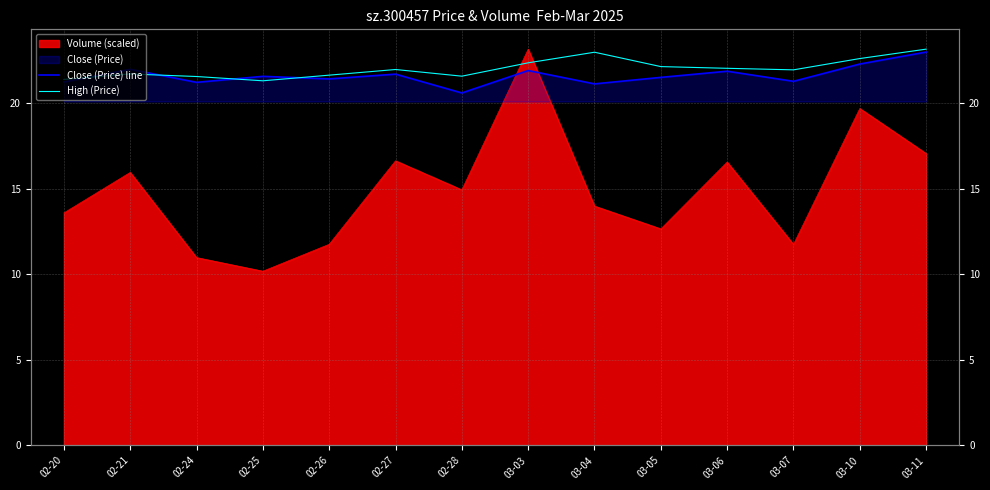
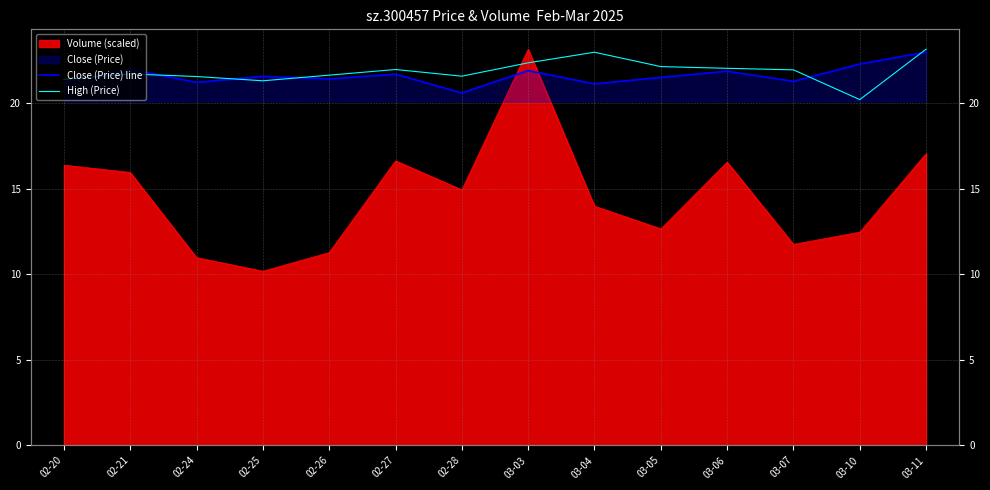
  {
    "Volume (scaled)": {
-     "02-20": 13.6,
+     "02-20": 16.4,
      "02-21": 15.9,
      "02-24": 11.0,
      "02-25": 10.2,
-     "02-26": 11.7,
+     "02-26": 11.3,
      "02-27": 16.6,
      "02-28": 14.9,
      "03-03": 23.2,
      "03-04": 14.0,
      "03-05": 12.6,
      "03-06": 16.6,
      "03-07": 11.7,
-     "03-10": 19.7,
+     "03-10": 12.5,
      "03-11": 17.0
    },
    "Close (Price)": {
      "02-24": 21.2,
      "02-25": 21.6,
      "02-26": 21.4,
      "02-27": 21.7,
      "02-28": 20.6,
      "03-03": 21.9,
      "03-04": 21.1,
      "03-05": 21.5,
      "03-06": 21.9,
      "03-07": 21.3,
      "03-10": 22.3,
      "03-11": 23.0
    },
    "High (Price)": {
      "02-24": 21.6,
      "02-25": 21.3,
      "02-26": 21.6,
      "02-27": 22.0,
      "02-28": 21.6,
      "03-03": 22.4,
      "03-04": 23.0,
      "03-05": 22.1,
      "03-06": 22.0,
      "03-07": 21.9,
-     "03-10": 22.6,
+     "03-10": 20.2,
      "03-11": 23.2
    }
  }
